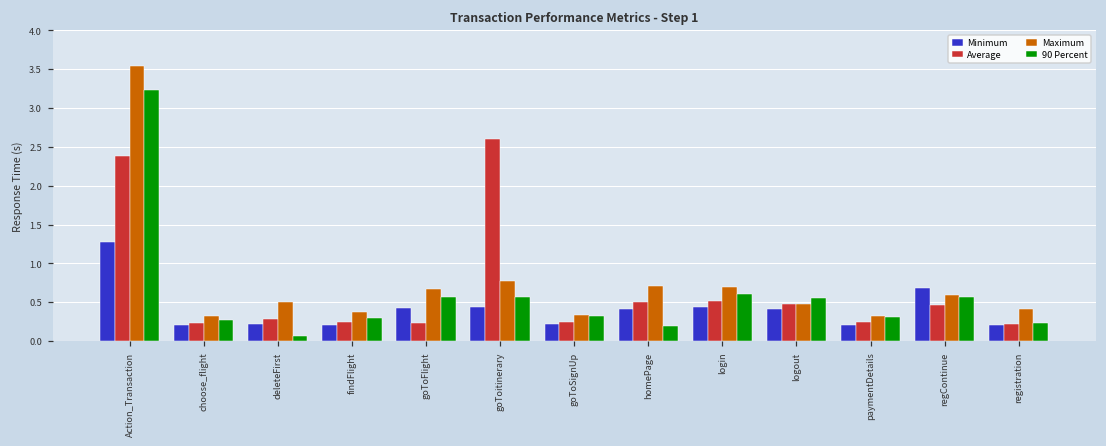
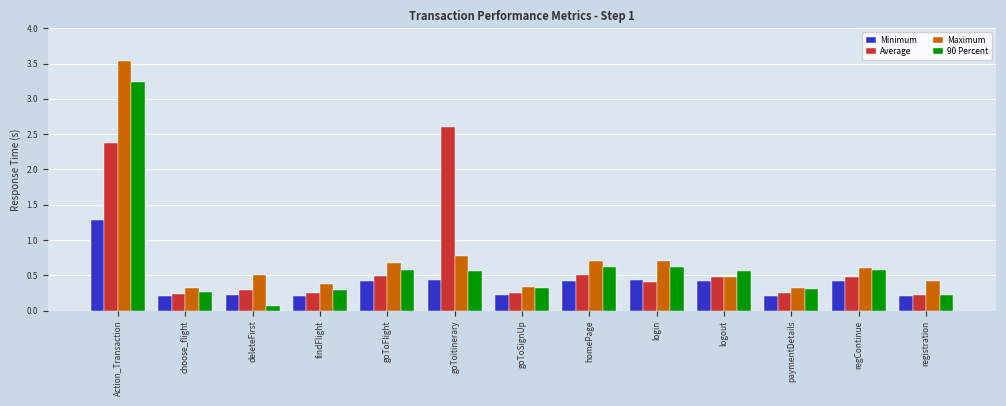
  {
    "Minimum": {
      "Action_Transaction": 1.3,
      "choose_flight": 0.2,
      "deleteFirst": 0.2,
      "findFlight": 0.2,
      "goToFlight": 0.4,
      "goToitinerary": 0.4,
      "goToSignUp": 0.2,
      "homePage": 0.4,
      "login": 0.4,
      "logout": 0.4,
      "paymentDetails": 0.2,
-     "regContinue": 0.7,
+     "regContinue": 0.4,
      "registration": 0.2
    },
    "Average": {
      "Action_Transaction": 2.4,
      "choose_flight": 0.2,
      "deleteFirst": 0.3,
      "findFlight": 0.2,
-     "goToFlight": 0.2,
+     "goToFlight": 0.5,
      "goToitinerary": 2.6,
      "goToSignUp": 0.2,
      "homePage": 0.5,
-     "login": 0.5,
+     "login": 0.4,
      "logout": 0.5,
      "paymentDetails": 0.2,
      "regContinue": 0.5,
      "registration": 0.2
    },
    "Maximum": {
      "Action_Transaction": 3.5,
      "choose_flight": 0.3,
      "deleteFirst": 0.5,
      "findFlight": 0.4,
      "goToFlight": 0.7,
      "goToitinerary": 0.8,
      "goToSignUp": 0.3,
      "homePage": 0.7,
      "login": 0.7,
      "logout": 0.5,
      "paymentDetails": 0.3,
      "regContinue": 0.6,
      "registration": 0.4
    },
    "90 Percent": {
      "Action_Transaction": 3.2,
      "choose_flight": 0.3,
      "deleteFirst": 0.1,
      "findFlight": 0.3,
      "goToFlight": 0.6,
      "goToitinerary": 0.6,
      "goToSignUp": 0.3,
-     "homePage": 0.2,
+     "homePage": 0.6,
      "login": 0.6,
      "logout": 0.6,
      "paymentDetails": 0.3,
      "regContinue": 0.6,
      "registration": 0.2
    }
  }
